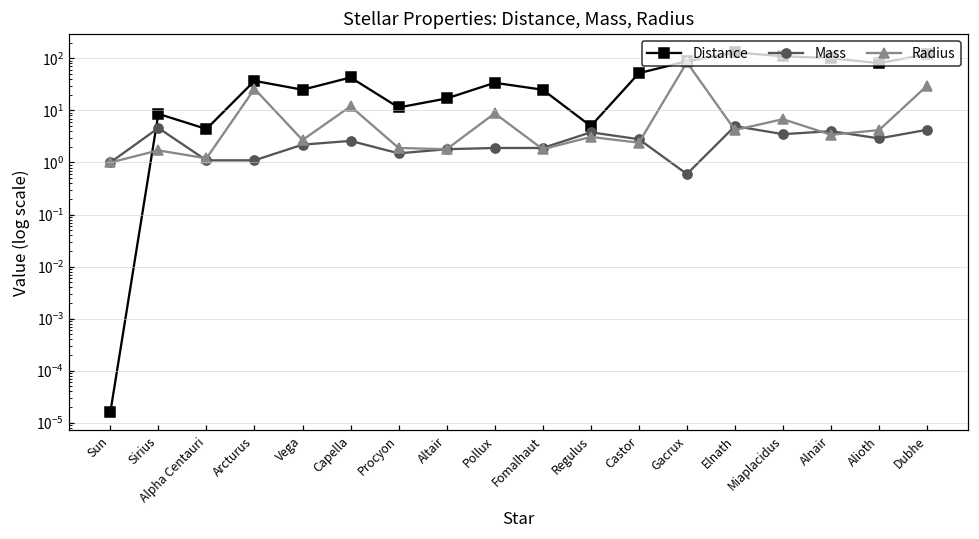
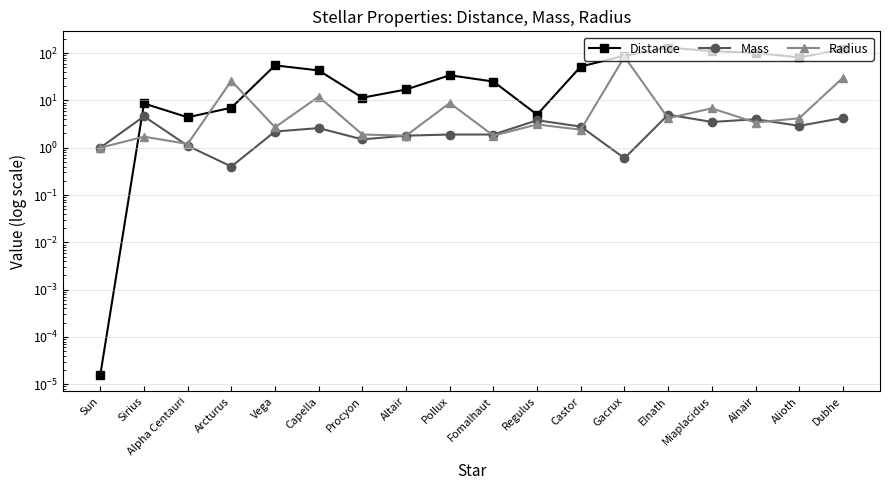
  {
    "Distance": {
      "Sun": 0.000016,
      "Sirius": 9,
      "Alpha Centauri": 4,
-     "Arcturus": 40,
-     "Vega": 30,
+     "Arcturus": 7,
+     "Vega": 60,
      "Capella": 40,
      "Procyon": 11,
      "Altair": 17,
      "Pollux": 30,
      "Fomalhaut": 30,
      "Regulus": 5,
      "Castor": 50
    },
    "Mass": {
      "Sirius": 5,
-     "Arcturus": 1.1,
+     "Arcturus": 0.4,
      "Vega": 2,
      "Capella": 3,
      "Procyon": 1.5,
      "Pollux": 1.9,
      "Regulus": 4,
      "Castor": 3,
      "Gacrux": 0.6,
      "Elnath": 5,
      "Miaplacidus": 4,
      "Alnair": 4,
      "Alioth": 3,
      "Dubhe": 4
    },
    "Radius": {
      "Sirius": 1.7,
      "Arcturus": 30,
      "Vega": 3,
      "Capella": 12,
      "Procyon": 1.9,
      "Pollux": 9,
      "Regulus": 3,
      "Castor": 2,
      "Elnath": 4,
      "Miaplacidus": 7,
      "Alnair": 3,
      "Alioth": 4,
      "Dubhe": 30
    }
  }
